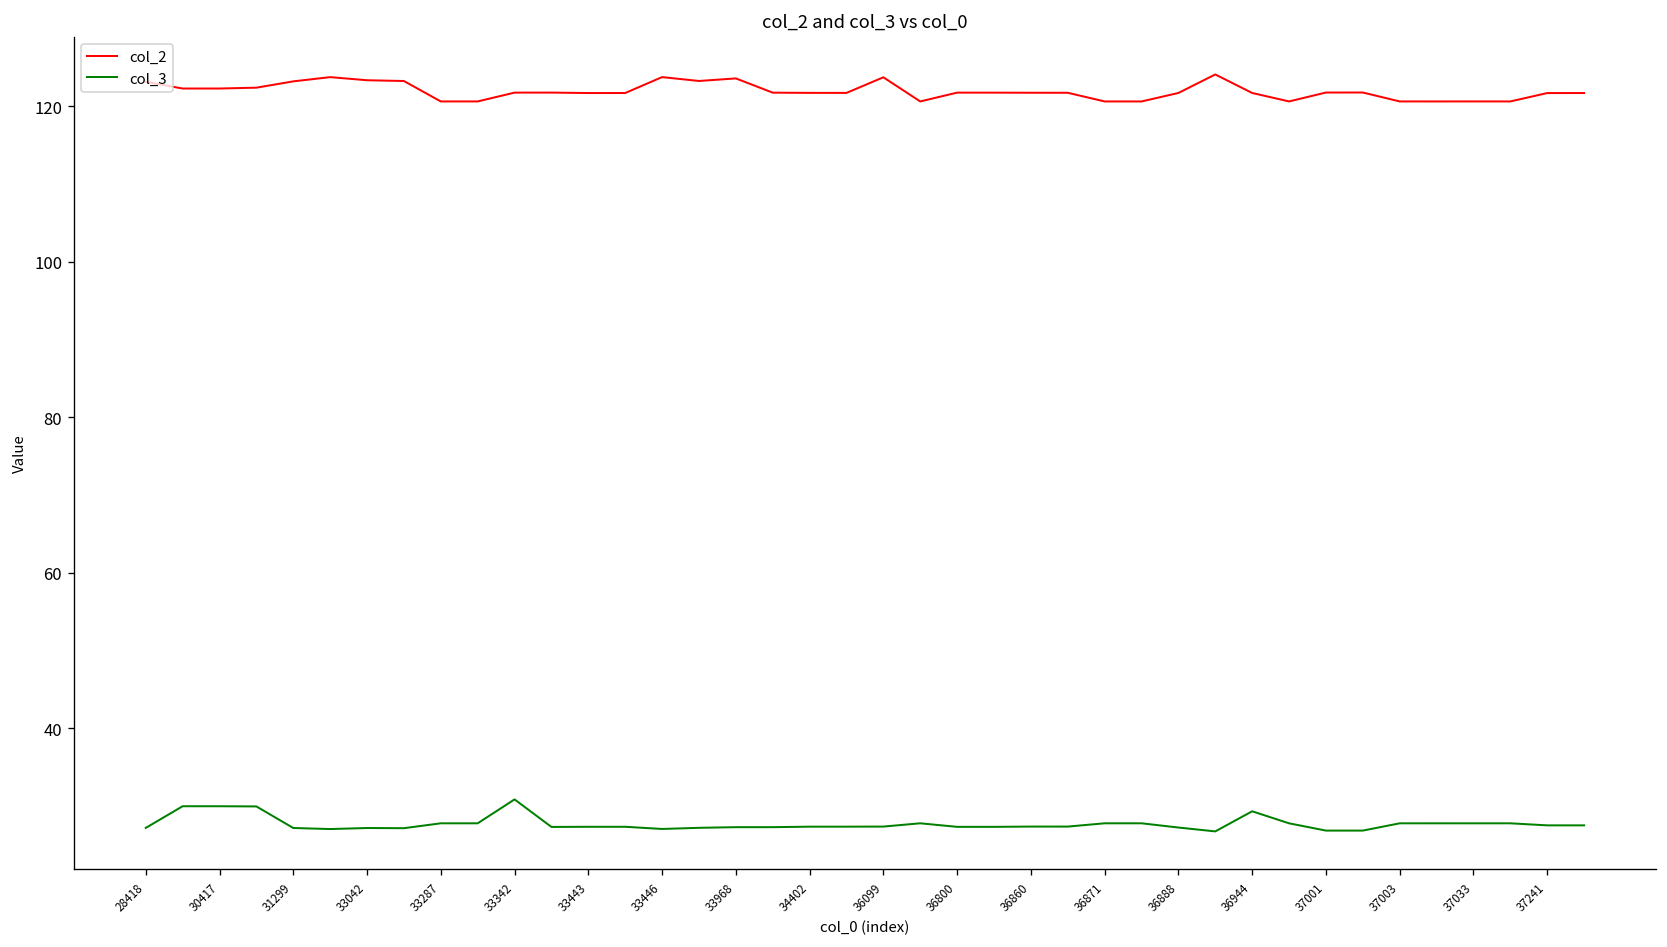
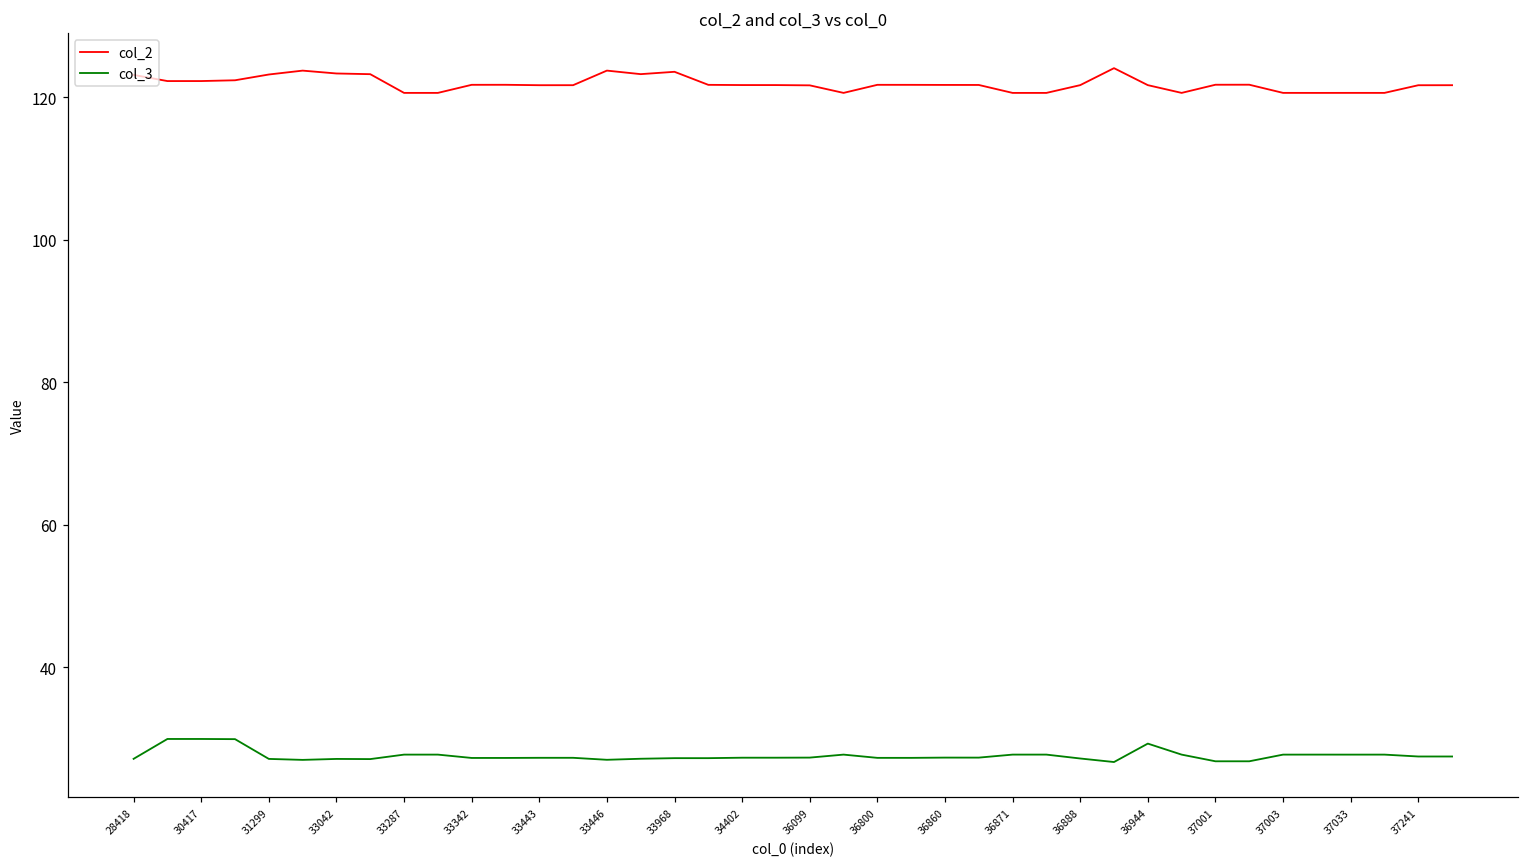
  {
    "col_2": {
      "30417": 122,
      "31299": 123,
      "33042": 123,
      "33287": 121,
      "33342": 122,
      "33443": 122,
      "33446": 124,
      "33968": 124,
      "34402": 122,
-     "36099": 124,
+     "36099": 122,
      "36800": 122,
      "36860": 122,
      "36871": 121,
      "36888": 122,
      "36944": 122,
      "37001": 122,
      "37003": 121,
      "37033": 121,
      "37241": 122
    },
    "col_3": {
      "28418": 27,
      "30417": 30,
      "31299": 27,
      "33042": 27,
      "33287": 28,
-     "33342": 31,
+     "33342": 27,
      "33443": 27,
      "33446": 27,
      "33968": 27,
      "34402": 27,
      "36099": 27,
      "36800": 27,
      "36860": 27,
      "36871": 28,
      "36888": 27,
      "36944": 29,
      "37001": 27,
      "37003": 28,
      "37033": 28,
      "37241": 27
    }
  }
